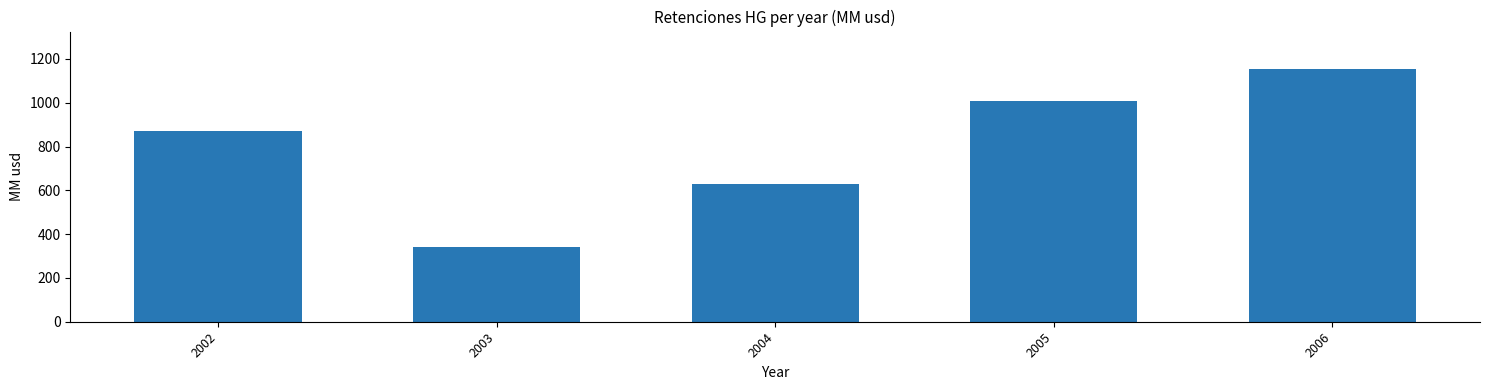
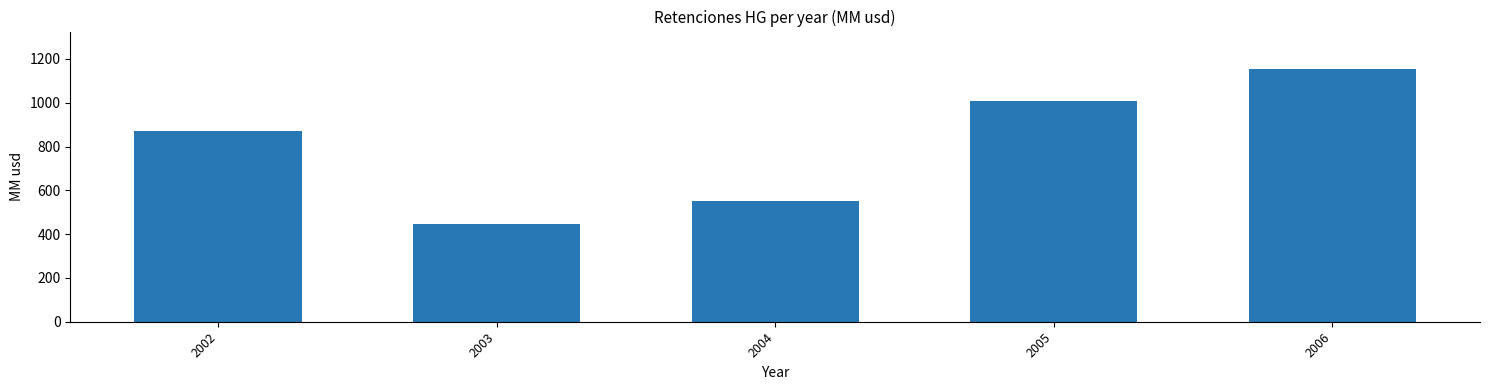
  {
    "2002": 870,
-   "2003": 340,
-   "2004": 630,
+   "2003": 450,
+   "2004": 550,
    "2005": 1010,
    "2006": 1150
  }
